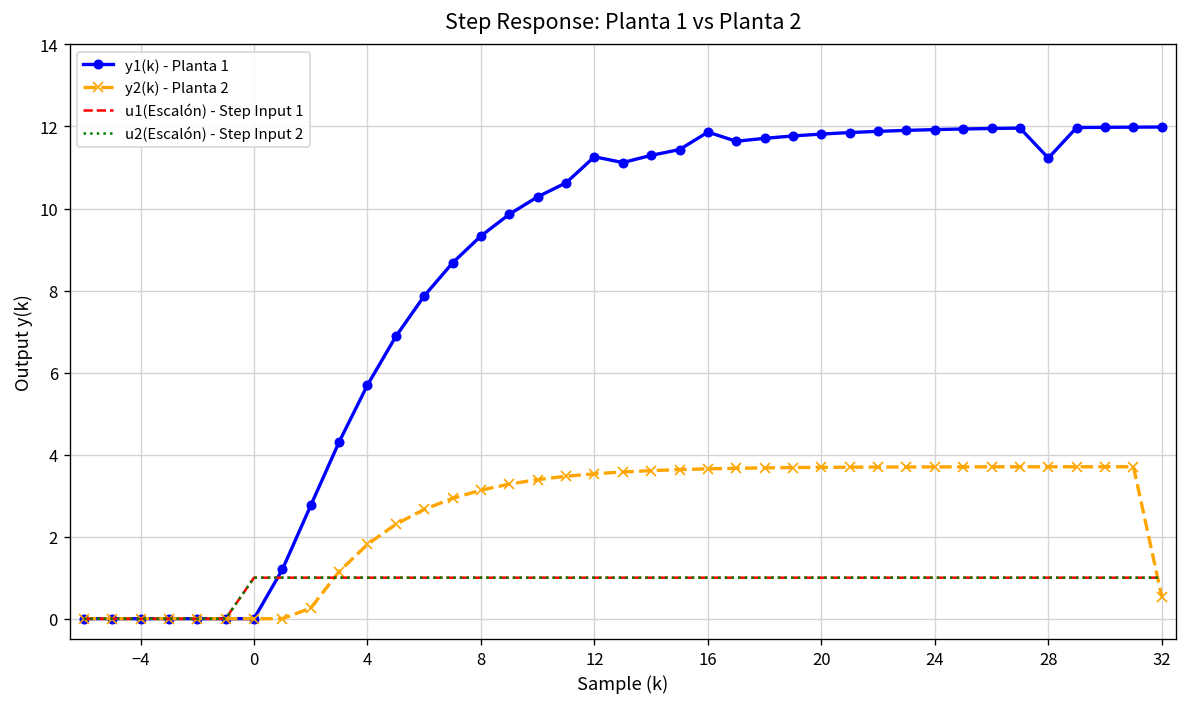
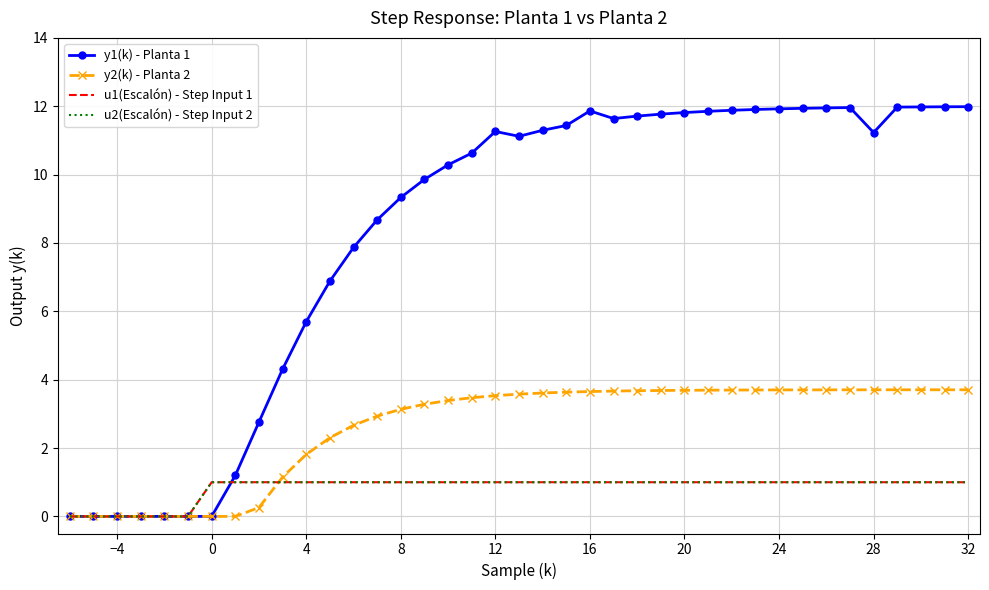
  {
    "y1(k) - Planta 1": {
      "4": 5.7,
      "8": 9.3,
      "12": 11.3,
      "16": 11.9,
      "20": 11.8,
      "24": 11.9,
      "28": 11.2,
      "32": 12.0
    },
    "y2(k) - Planta 2": {
      "4": 1.8,
      "8": 3.1,
      "12": 3.5,
      "16": 3.7,
      "20": 3.7,
      "24": 3.7,
      "28": 3.7,
-     "32": 0.5
+     "32": 3.7
    },
    "u2(Escalón) - Step Input 2": {
      "0": 1.0,
      "4": 1.0,
      "8": 1.0,
      "12": 1.0,
      "16": 1.0,
      "20": 1.0,
      "24": 1.0,
      "28": 1.0,
      "32": 1.0
    }
  }
